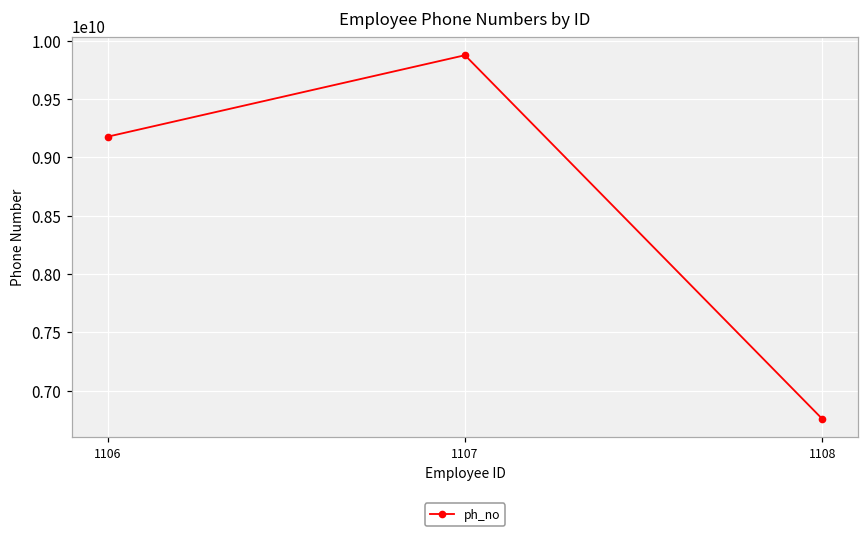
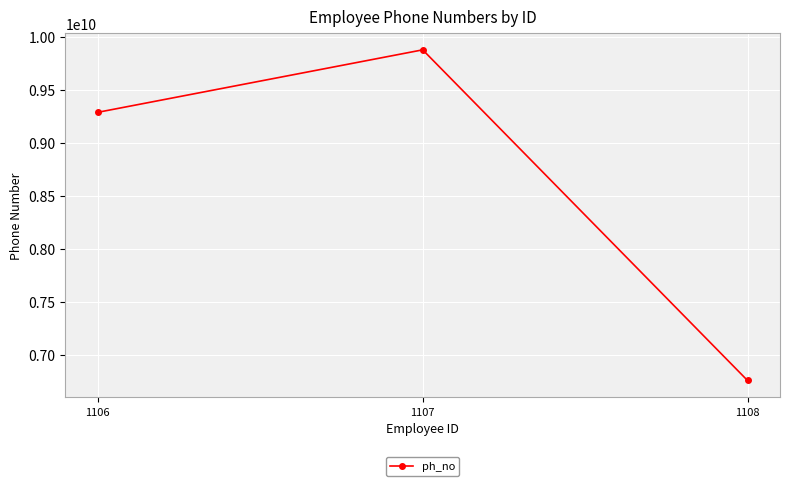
  {
-   "1106": 9180000000,
+   "1106": 9290000000,
    "1107": 9880000000,
    "1108": 6760000000
  }
